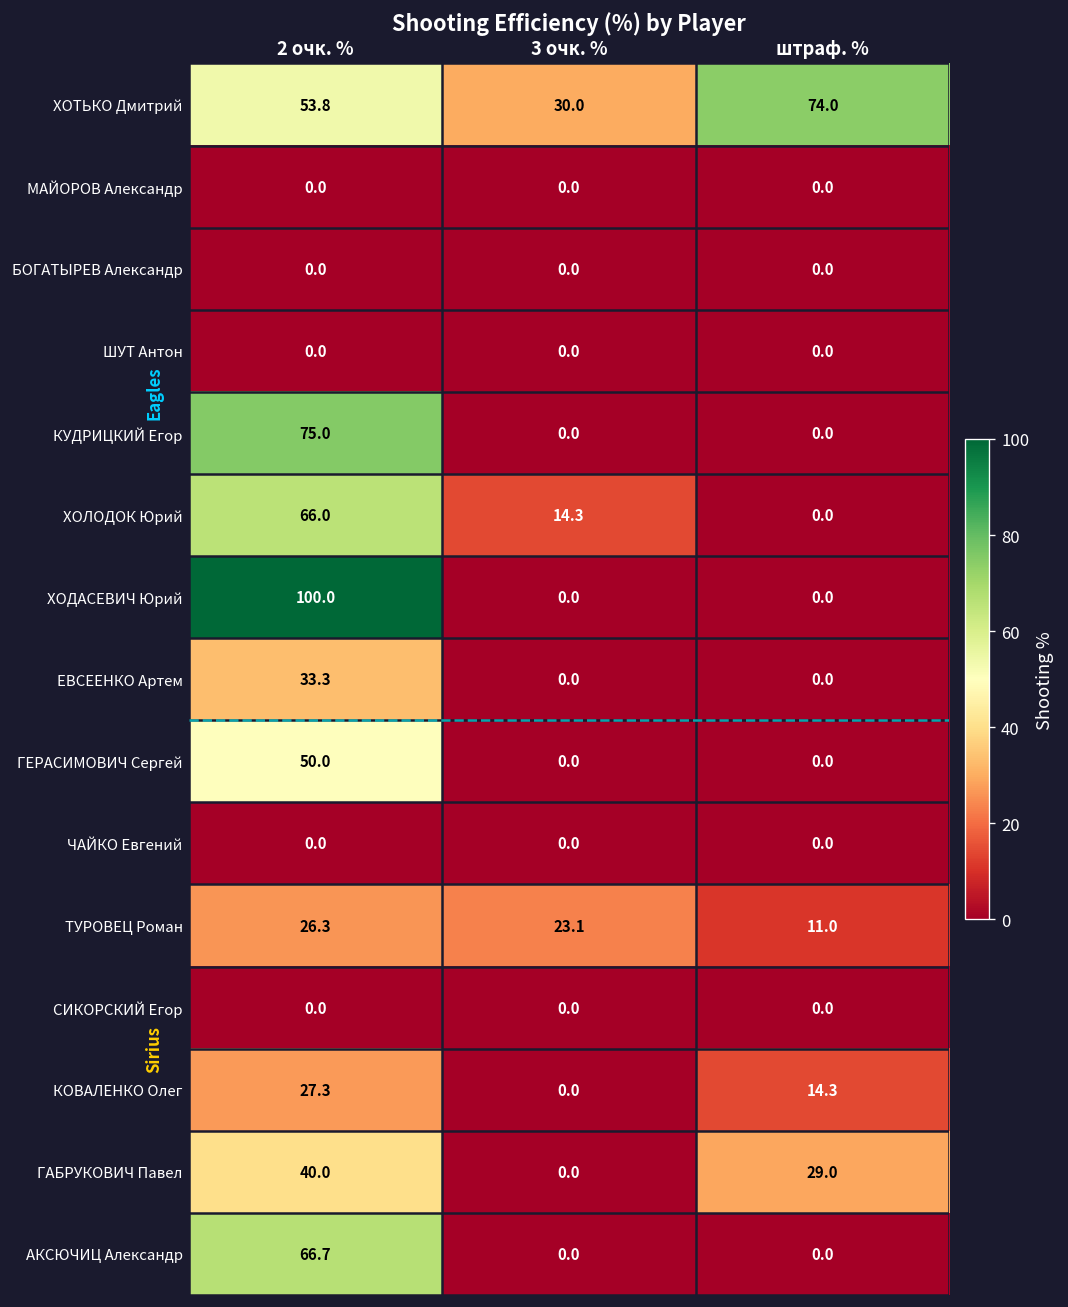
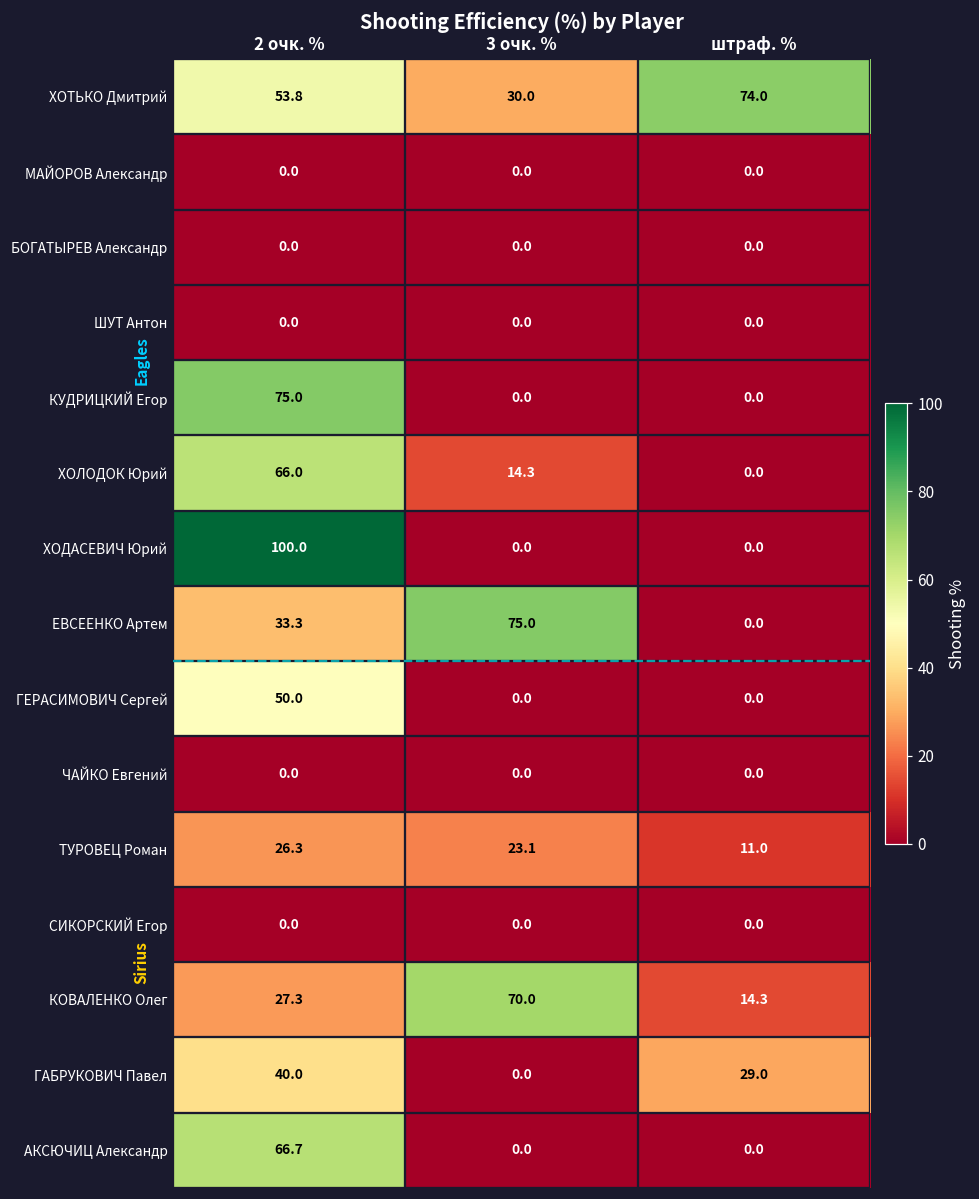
  {
    "ХОТЬКО Дмитрий": {
      "2 очк. %": 53.8,
      "3 очк. %": 30.0,
      "штраф. %": 74.0
    },
    "МАЙОРОВ Александр": {
      "2 очк. %": 0.0,
      "3 очк. %": 0.0,
      "штраф. %": 0.0
    },
    "БОГАТЫРЕВ Александр": {
      "2 очк. %": 0.0,
      "3 очк. %": 0.0,
      "штраф. %": 0.0
    },
    "ШУТ Антон": {
      "2 очк. %": 0.0,
      "3 очк. %": 0.0,
      "штраф. %": 0.0
    },
    "КУДРИЦКИЙ Егор": {
      "2 очк. %": 75.0,
      "3 очк. %": 0.0,
      "штраф. %": 0.0
    },
    "ХОЛОДОК Юрий": {
      "2 очк. %": 66.0,
      "3 очк. %": 14.3,
      "штраф. %": 0.0
    },
    "ХОДАСЕВИЧ Юрий": {
      "2 очк. %": 100.0,
      "3 очк. %": 0.0,
      "штраф. %": 0.0
    },
    "ЕВСЕЕНКО Артем": {
      "2 очк. %": 33.3,
-     "3 очк. %": 0.0,
+     "3 очк. %": 75.0,
      "штраф. %": 0.0
    },
    "ГЕРАСИМОВИЧ Сергей": {
      "2 очк. %": 50.0,
      "3 очк. %": 0.0,
      "штраф. %": 0.0
    },
    "ЧАЙКО Евгений": {
      "2 очк. %": 0.0,
      "3 очк. %": 0.0,
      "штраф. %": 0.0
    },
    "ТУРОВЕЦ Роман": {
      "2 очк. %": 26.3,
      "3 очк. %": 23.1,
      "штраф. %": 11.0
    },
    "СИКОРСКИЙ Егор": {
      "2 очк. %": 0.0,
      "3 очк. %": 0.0,
      "штраф. %": 0.0
    },
    "КОВАЛЕНКО Олег": {
      "2 очк. %": 27.3,
-     "3 очк. %": 0.0,
+     "3 очк. %": 70.0,
      "штраф. %": 14.3
    },
    "ГАБРУКОВИЧ Павел": {
      "2 очк. %": 40.0,
      "3 очк. %": 0.0,
      "штраф. %": 29.0
    },
    "АКСЮЧИЦ Александр": {
      "2 очк. %": 66.7,
      "3 очк. %": 0.0,
      "штраф. %": 0.0
    }
  }
